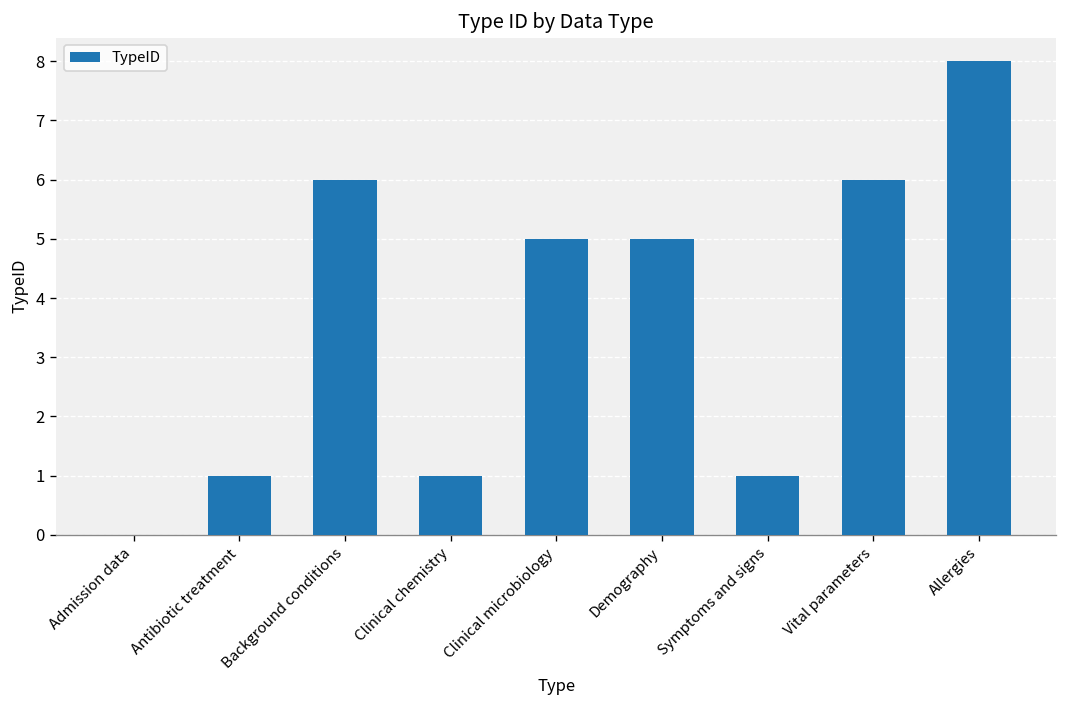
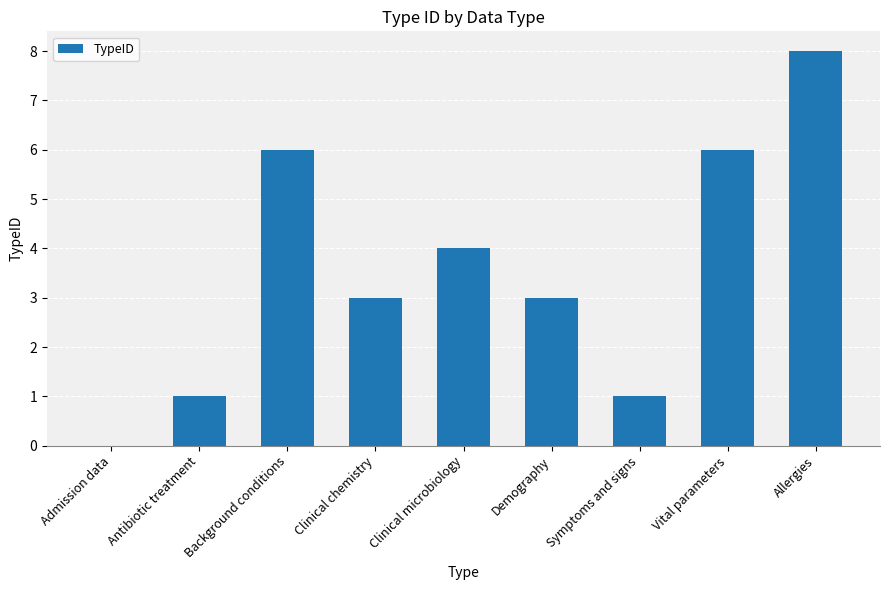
  {
    "Admission data": 0,
    "Antibiotic treatment": 1,
    "Background conditions": 6,
-   "Clinical chemistry": 1,
-   "Clinical microbiology": 5,
-   "Demography": 5,
+   "Clinical chemistry": 3,
+   "Clinical microbiology": 4,
+   "Demography": 3,
    "Symptoms and signs": 1,
    "Vital parameters": 6,
    "Allergies": 8
  }
